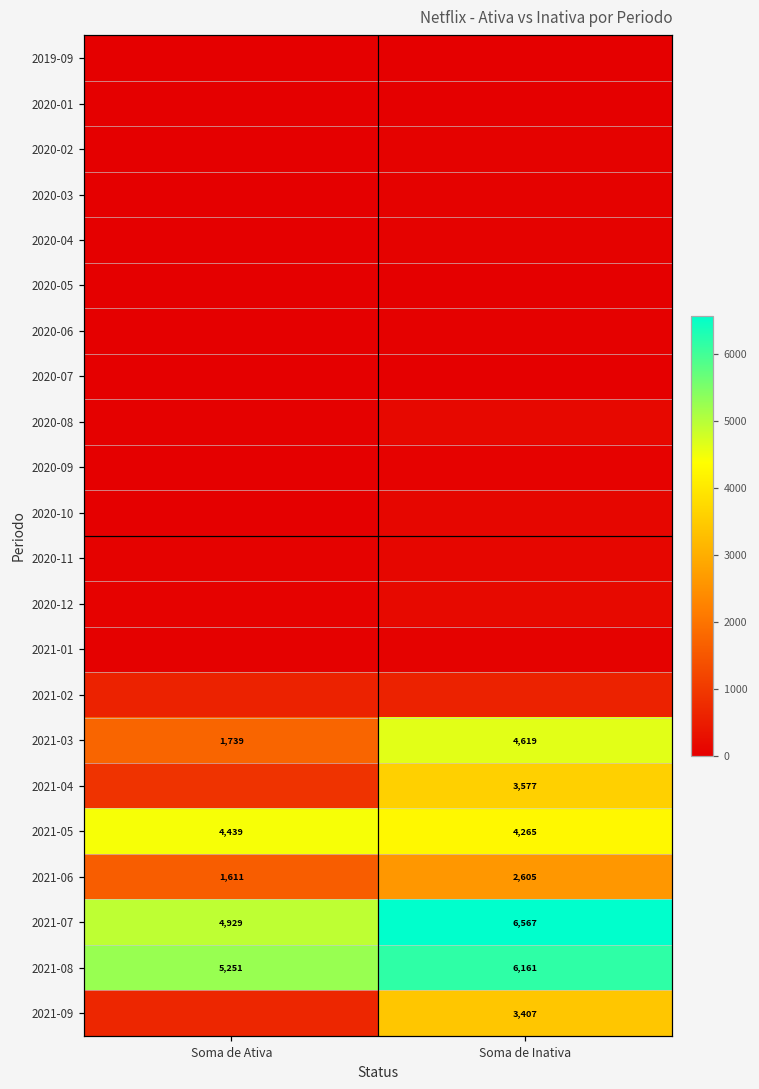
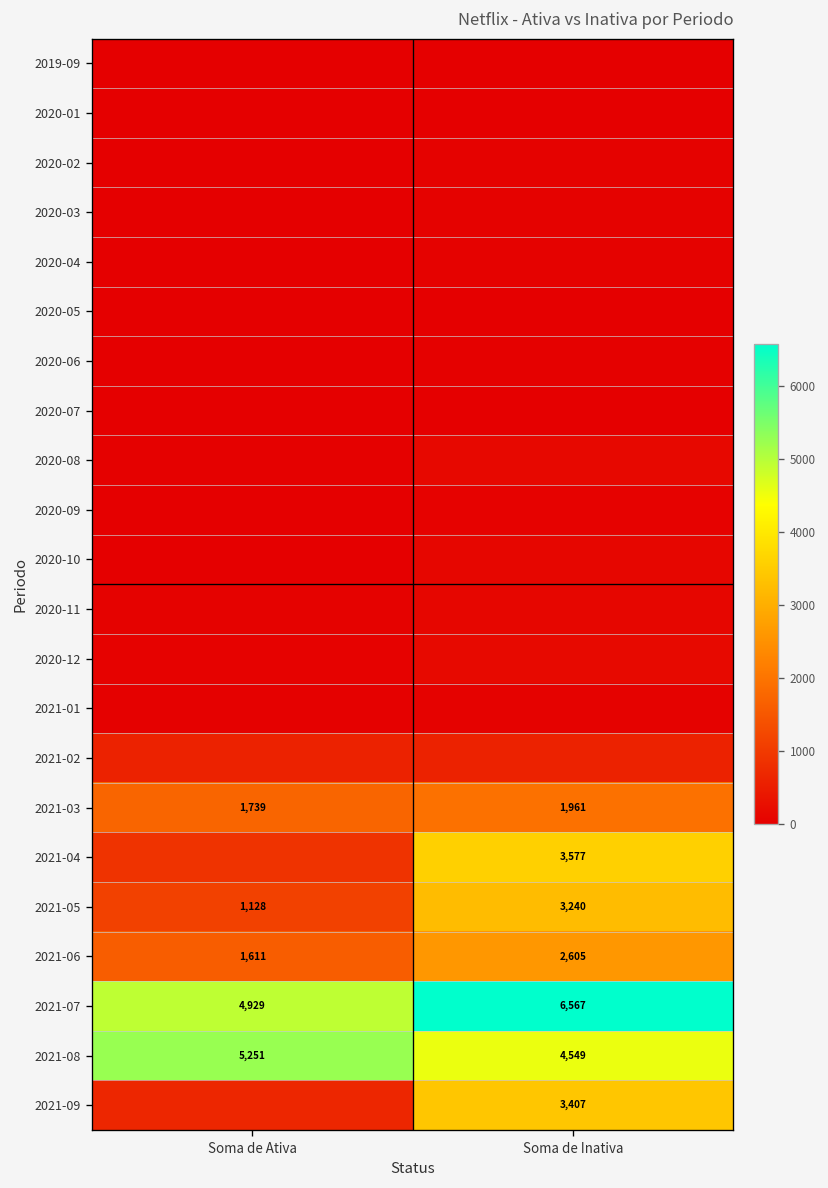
  {
    "2021-03": {
      "Soma de Ativa": "1,739",
-     "Soma de Inativa": "4,619"
+     "Soma de Inativa": "1,961"
    },
    "2021-04": {
      "Soma de Inativa": "3,577"
    },
    "2021-05": {
-     "Soma de Ativa": "4,439",
-     "Soma de Inativa": "4,265"
+     "Soma de Ativa": "1,128",
+     "Soma de Inativa": "3,240"
    },
    "2021-06": {
      "Soma de Ativa": "1,611",
      "Soma de Inativa": "2,605"
    },
    "2021-07": {
      "Soma de Ativa": "4,929",
      "Soma de Inativa": "6,567"
    },
    "2021-08": {
      "Soma de Ativa": "5,251",
-     "Soma de Inativa": "6,161"
+     "Soma de Inativa": "4,549"
    },
    "2021-09": {
      "Soma de Inativa": "3,407"
    }
  }
